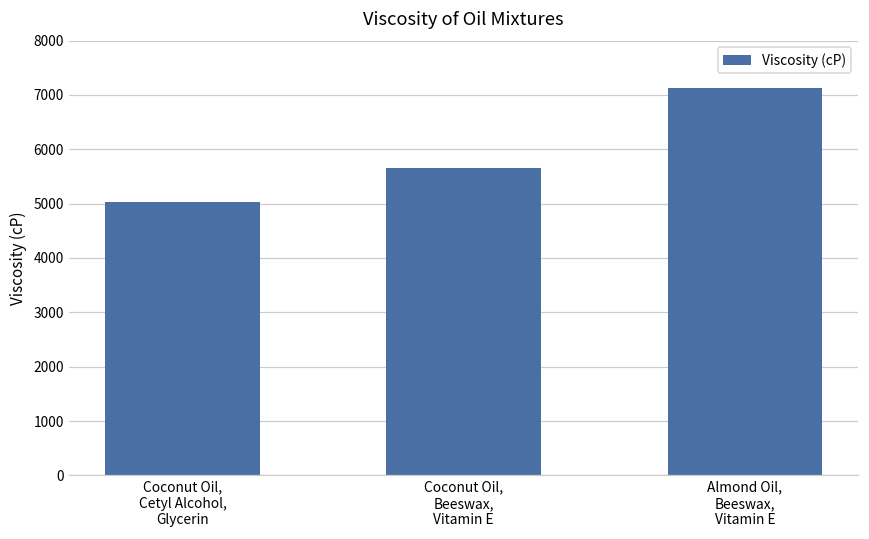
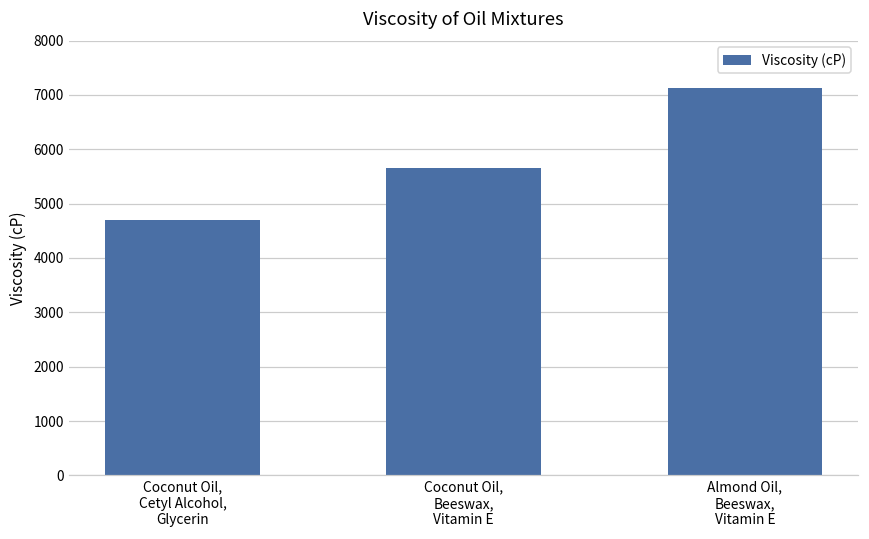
  {
-   "Coconut Oil, Cetyl Alcohol, Glycerin": 5000,
+   "Coconut Oil, Cetyl Alcohol, Glycerin": 4700,
    "Coconut Oil, Beeswax, Vitamin E": 5700,
    "Almond Oil, Beeswax, Vitamin E": 7100
  }
